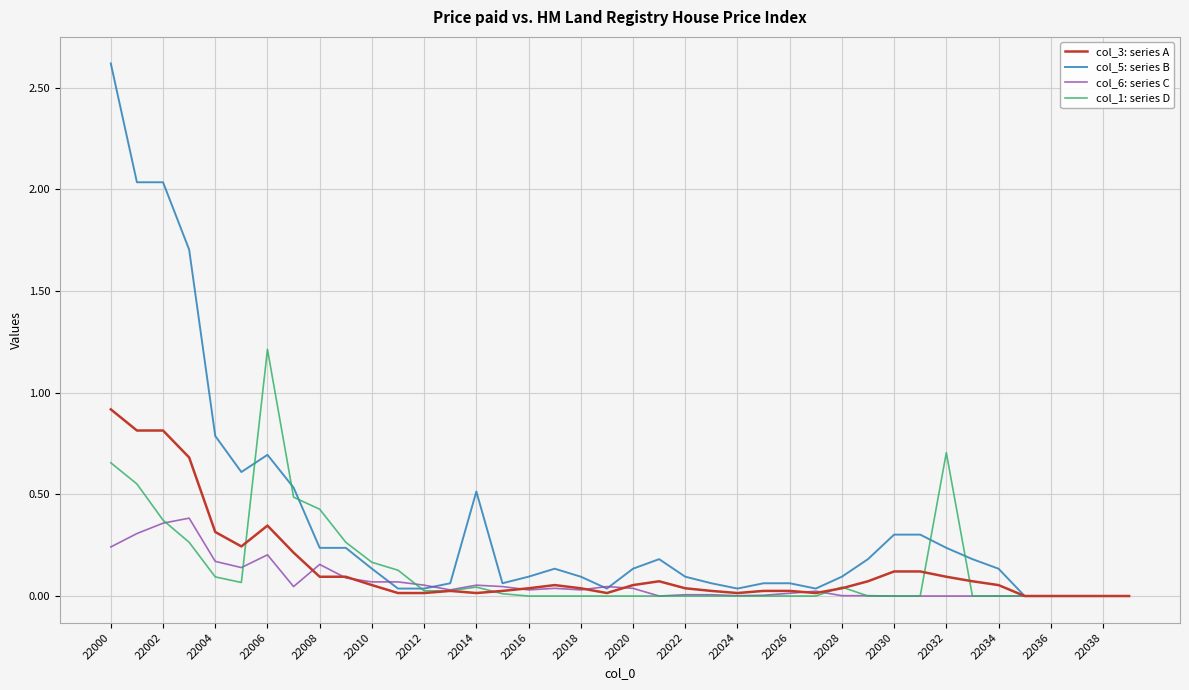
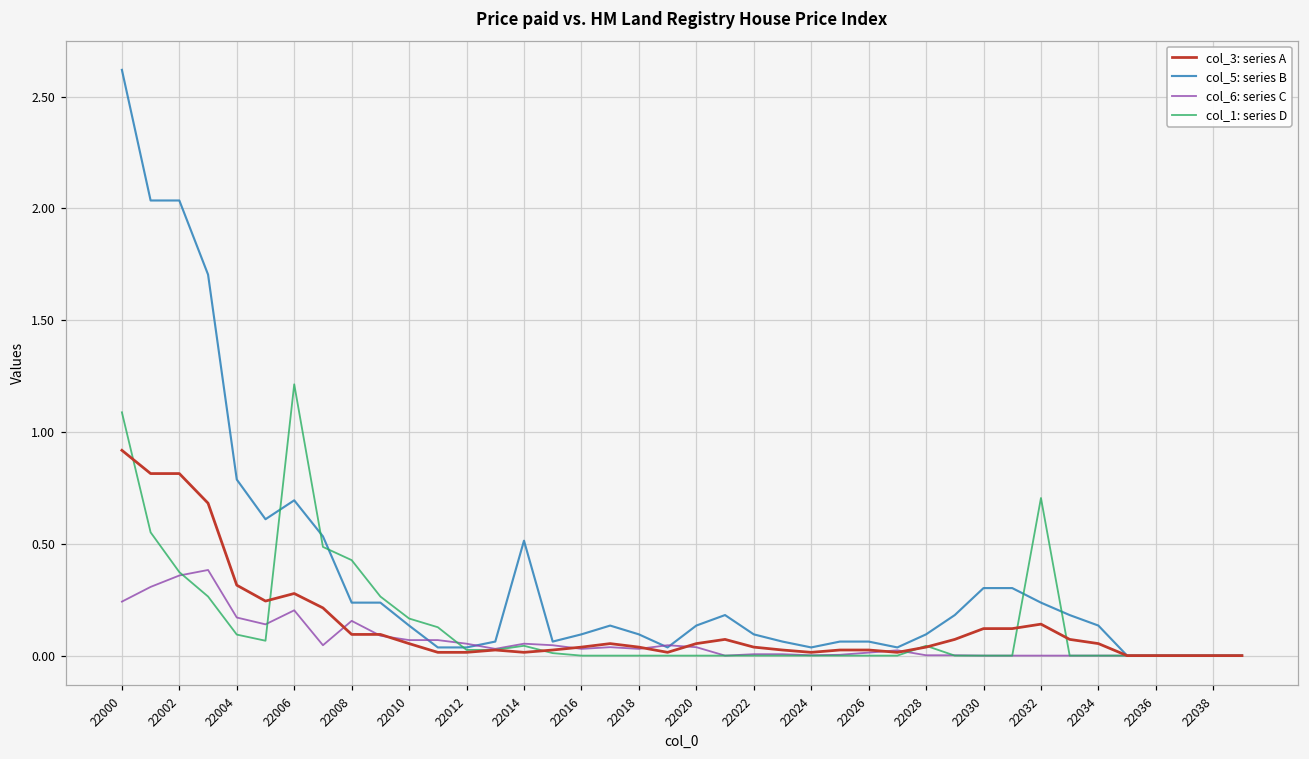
  {
    "col_3: series A": {
      "22000": 0.92,
      "22002": 0.81,
      "22004": 0.31,
-     "22006": 0.35,
+     "22006": 0.28,
      "22008": 0.09,
      "22010": 0.05,
      "22014": 0.01,
      "22020": 0.05,
      "22022": 0.04,
      "22024": 0.01,
      "22030": 0.12,
-     "22032": 0.09,
+     "22032": 0.14,
      "22034": 0.05
    },
    "col_5: series B": {
      "22000": 2.62,
      "22002": 2.04,
      "22004": 0.79,
      "22006": 0.69,
      "22008": 0.24,
      "22010": 0.13,
      "22014": 0.51,
      "22016": 0.10,
      "22018": 0.10,
      "22020": 0.13,
      "22022": 0.10,
      "22024": 0.04,
      "22026": 0.06,
      "22028": 0.10,
      "22030": 0.30,
      "22032": 0.24,
      "22034": 0.13
    },
    "col_6: series C": {
      "22000": 0.24,
      "22002": 0.36,
      "22004": 0.17,
      "22006": 0.20,
      "22008": 0.16,
      "22010": 0.07,
      "22012": 0.05,
      "22020": 0.04,
      "22028": 0.00,
      "22032": 0.00
    },
    "col_1: series D": {
-     "22000": 0.66,
+     "22000": 1.09,
      "22002": 0.37,
      "22004": 0.09,
      "22006": 1.21,
      "22008": 0.43,
      "22010": 0.17,
      "22016": 0.00,
      "22018": 0.00,
      "22020": 0.00,
      "22026": 0.00,
      "22032": 0.70
    }
  }
